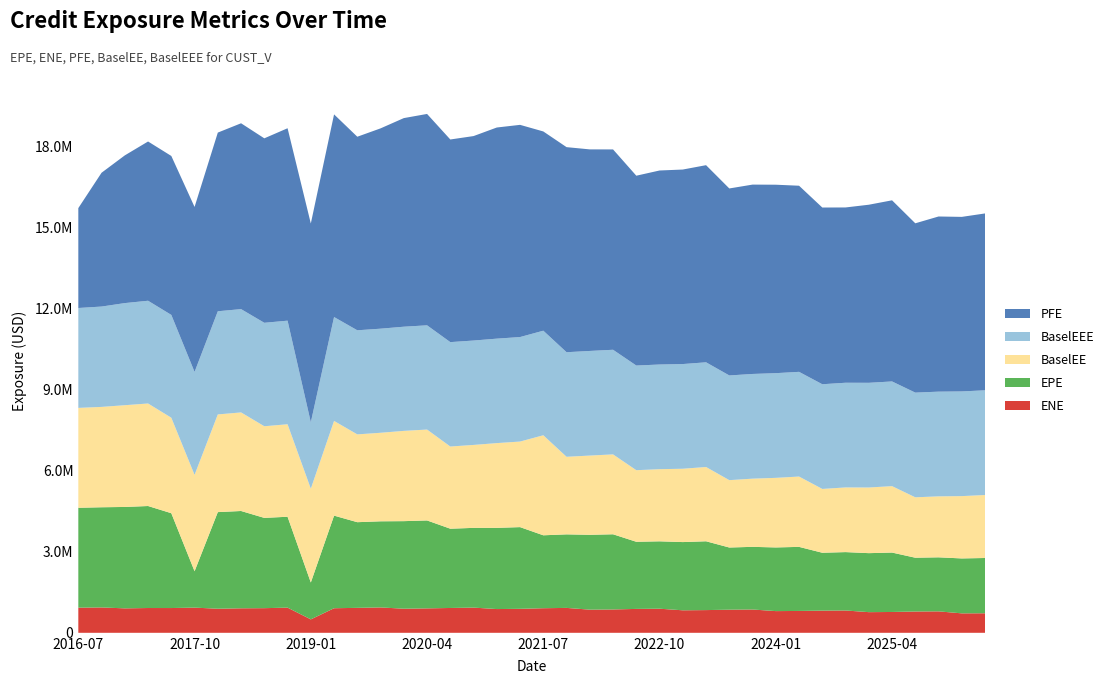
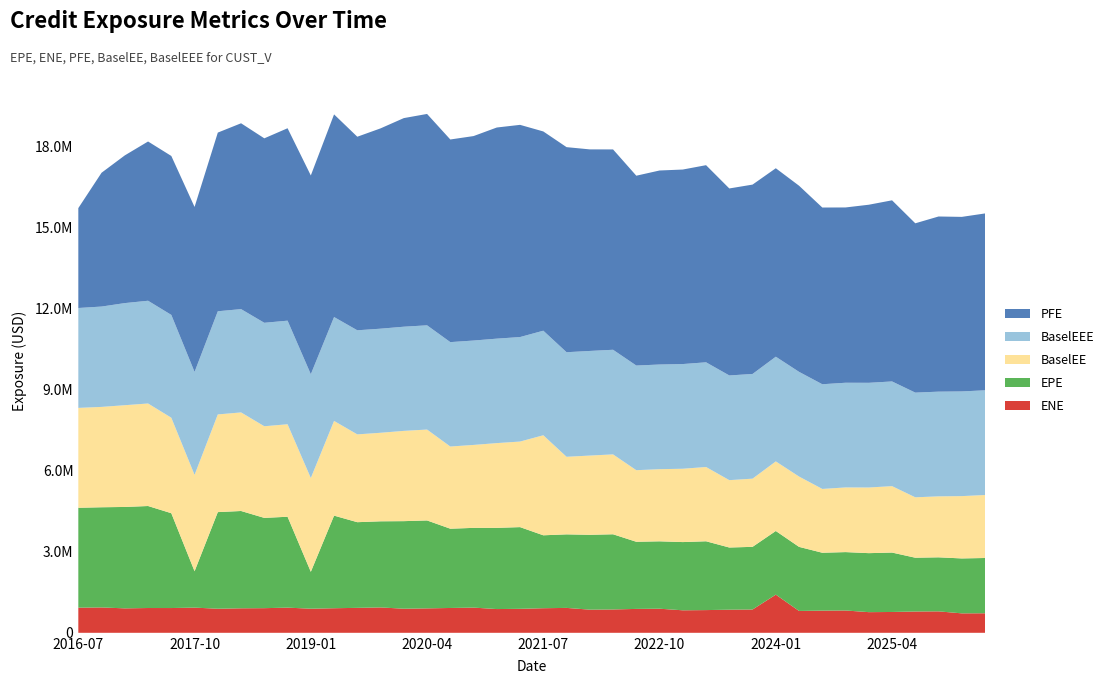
  {
    "ENE": {
      "2016-07": 900000,
      "2017-10": 900000,
-     "2019-01": 500000,
+     "2019-01": 900000,
      "2020-04": 900000,
      "2021-07": 900000,
      "2022-10": 900000,
-     "2024-01": 800000,
+     "2024-01": 1400000,
      "2025-04": 800000
    },
    "EPE": {
      "2016-07": 3700000,
      "2017-10": 1300000,
      "2019-01": 1400000,
      "2020-04": 3300000,
      "2021-07": 2700000,
      "2022-10": 2500000,
      "2024-01": 2400000,
      "2025-04": 2200000
    },
    "BaselEE": {
      "2016-07": 3700000,
      "2017-10": 3600000,
      "2019-01": 3500000,
      "2020-04": 3400000,
      "2021-07": 3700000,
      "2022-10": 2700000,
      "2024-01": 2600000,
      "2025-04": 2500000
    },
    "BaselEEE": {
      "2016-07": 3700000,
      "2017-10": 3800000,
-     "2019-01": 2500000,
+     "2019-01": 3800000,
      "2020-04": 3900000,
      "2021-07": 3900000,
      "2022-10": 3900000,
      "2024-01": 3900000,
      "2025-04": 3900000
    },
    "PFE": {
      "2016-07": 3700000,
      "2017-10": 6100000,
      "2019-01": 7400000,
      "2020-04": 7800000,
      "2021-07": 7400000,
      "2022-10": 7200000,
      "2024-01": 7000000,
      "2025-04": 6700000
    }
  }
